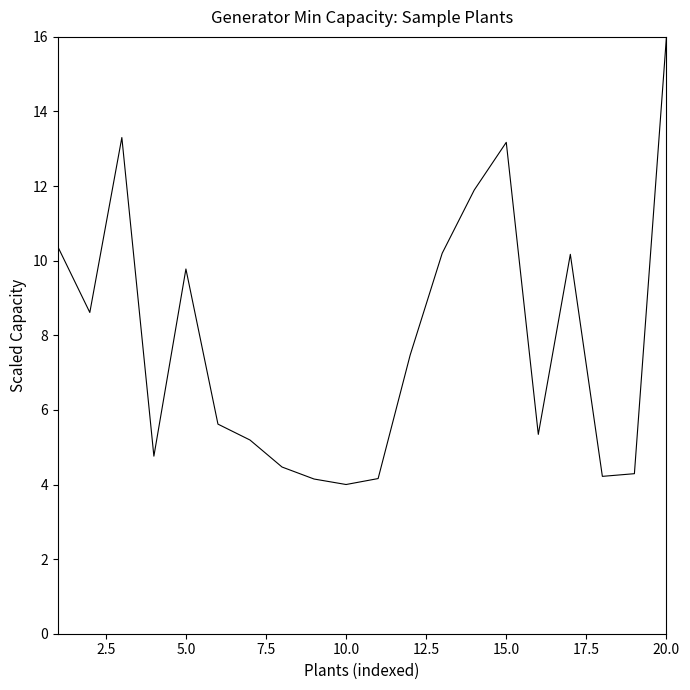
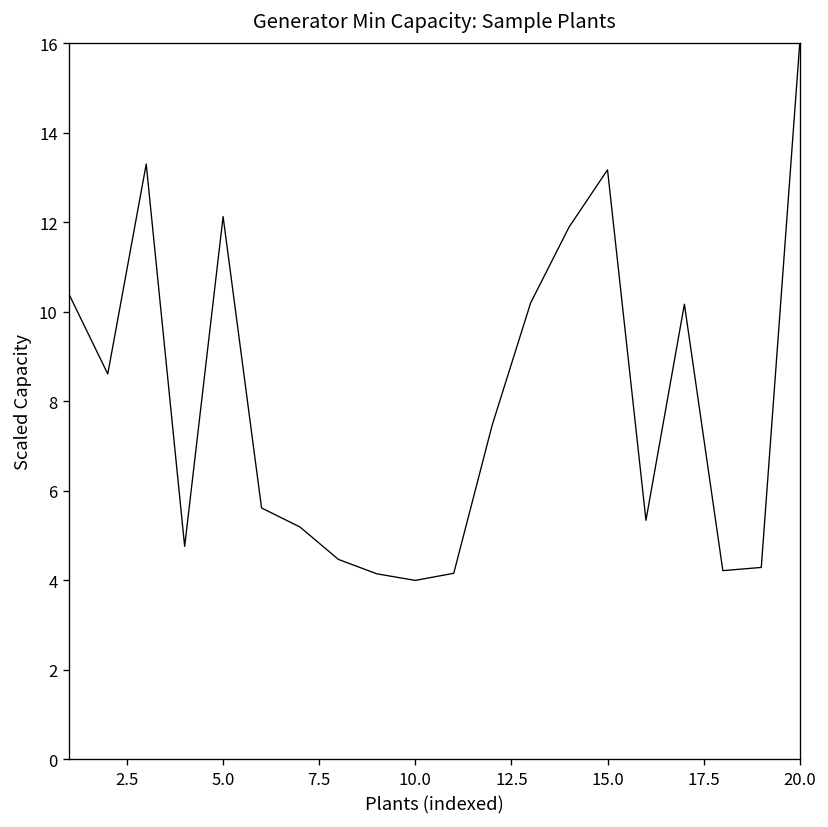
  {
-   "5.0": 9.8,
+   "5.0": 12.1,
    "10.0": 4.0,
    "15.0": 13.2,
    "20.0": 16.0
  }
